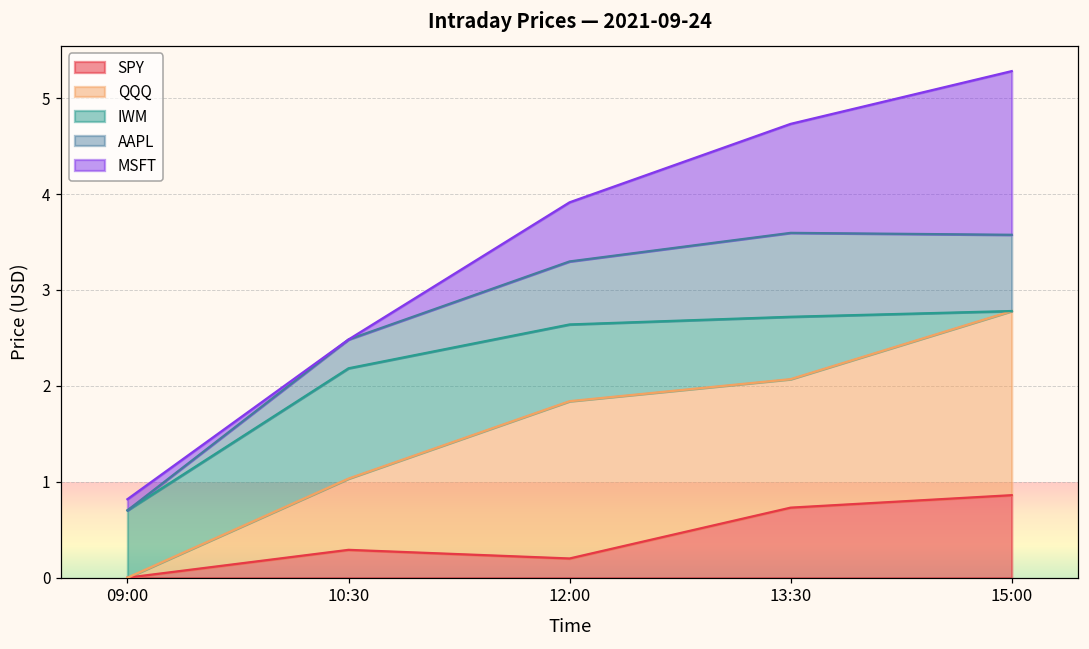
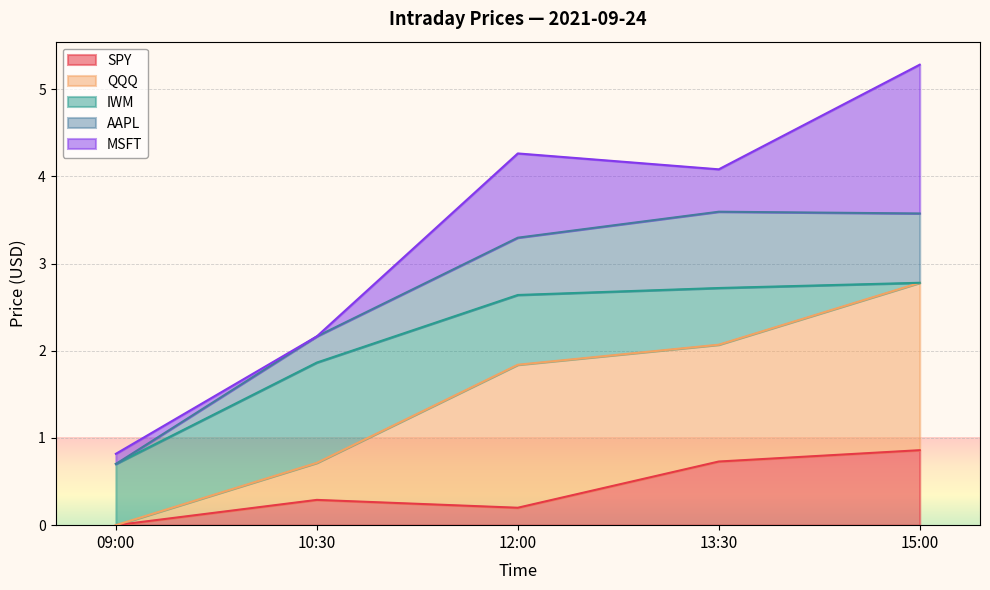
  {
    "SPY": {
      "10:30": 0.3,
      "12:00": 0.2,
      "13:30": 0.7,
      "15:00": 0.9
    },
    "QQQ": {
-     "10:30": 0.7,
+     "10:30": 0.4,
      "12:00": 1.6,
      "13:30": 1.3
    },
    "MSFT": {
      "09:00": 0.1,
-     "12:00": 0.6,
-     "13:30": 1.1,
+     "12:00": 1.0,
+     "13:30": 0.5,
      "15:00": 1.7
    }
  }
